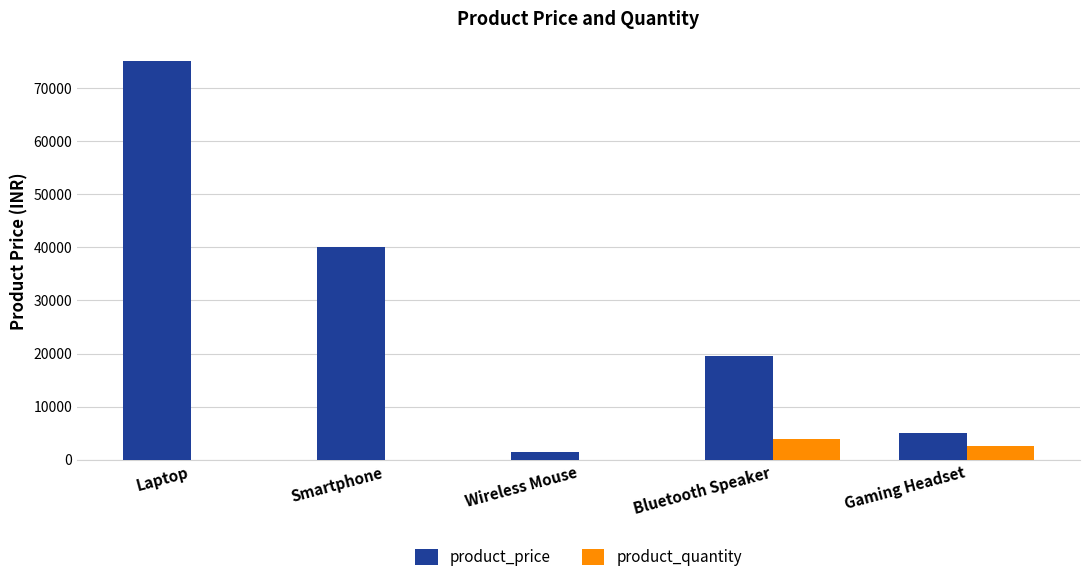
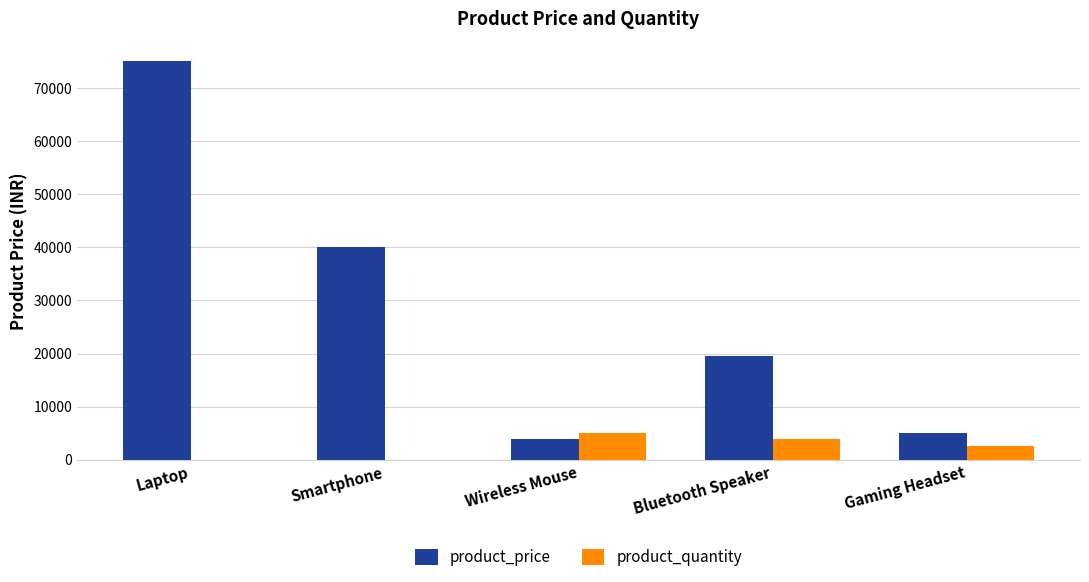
  {
    "product_price": {
      "Laptop": 75000,
      "Smartphone": 40000,
-     "Wireless Mouse": 2000,
+     "Wireless Mouse": 4000,
      "Bluetooth Speaker": 20000,
      "Gaming Headset": 5000
    },
    "product_quantity": {
-     "Wireless Mouse": 0,
+     "Wireless Mouse": 5000,
      "Bluetooth Speaker": 4000,
      "Gaming Headset": 3000
    }
  }
